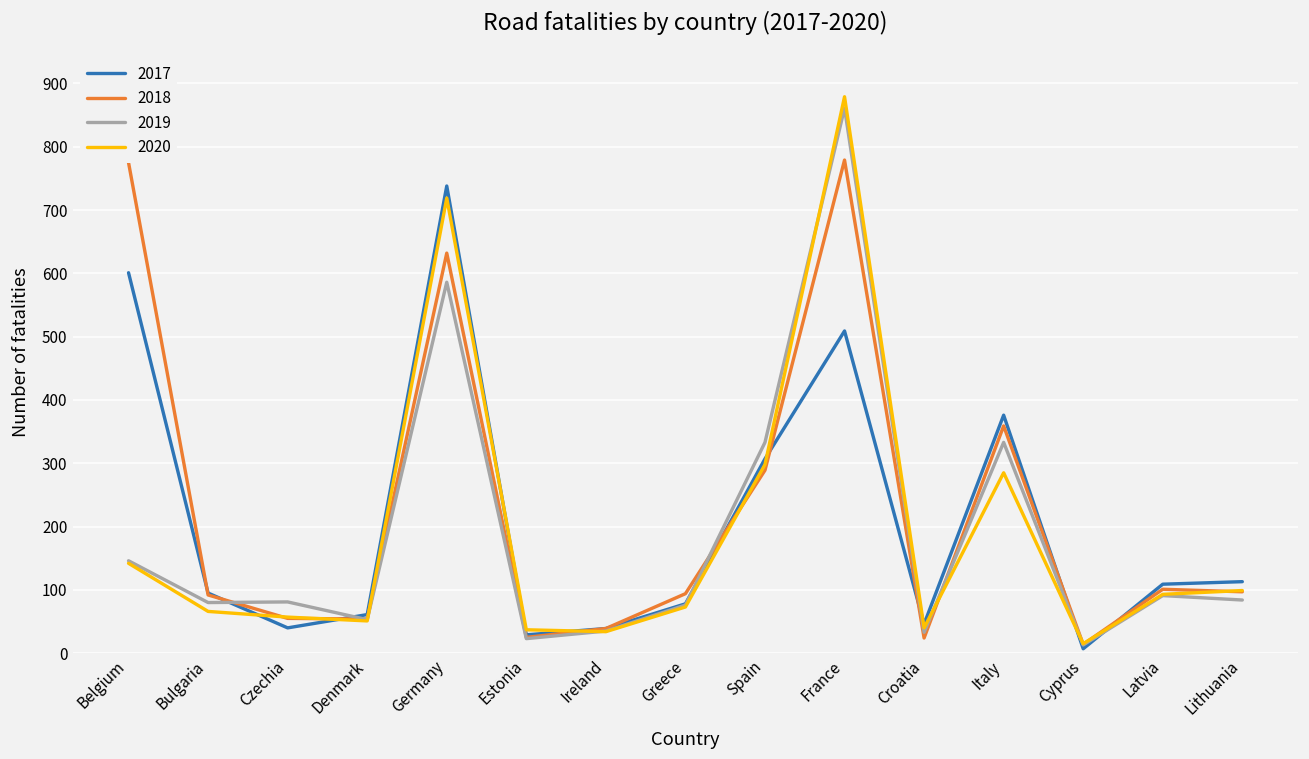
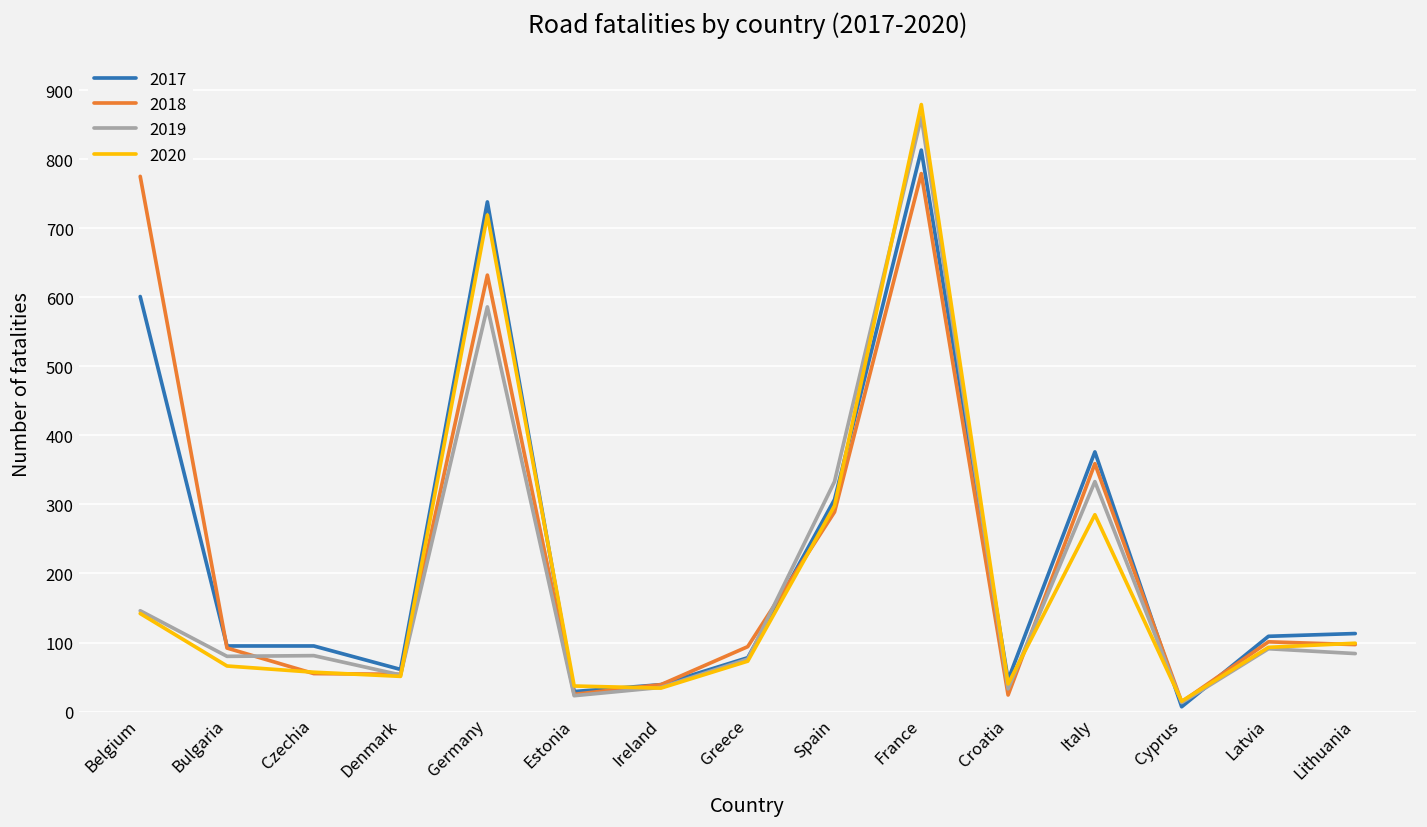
  {
    "2017": {
      "Belgium": 600,
-     "Czechia": 40,
+     "Czechia": 100,
      "Denmark": 60,
      "Germany": 740,
      "Spain": 310,
-     "France": 510,
+     "France": 810,
      "Croatia": 50,
      "Italy": 380,
      "Cyprus": 10,
      "Latvia": 110,
      "Lithuania": 110
    },
    "2018": {
      "Belgium": 780,
      "Germany": 630,
      "Greece": 90,
      "Spain": 290,
      "France": 780,
      "Croatia": 20,
      "Italy": 360,
      "Latvia": 100
    },
    "2019": {
      "Bulgaria": 80,
      "Czechia": 80,
      "Germany": 590,
      "Spain": 330,
      "France": 860,
      "Croatia": 30,
      "Italy": 330,
      "Lithuania": 80
    },
    "2020": {
      "Bulgaria": 70,
      "Germany": 720,
      "Estonia": 40,
      "Spain": 300,
      "France": 880,
      "Croatia": 40,
      "Italy": 290
    }
  }
